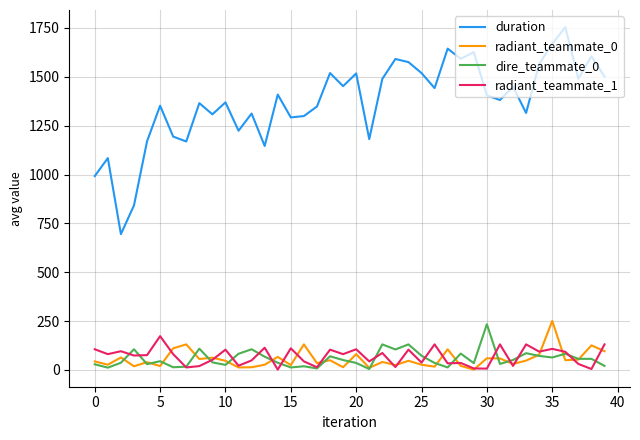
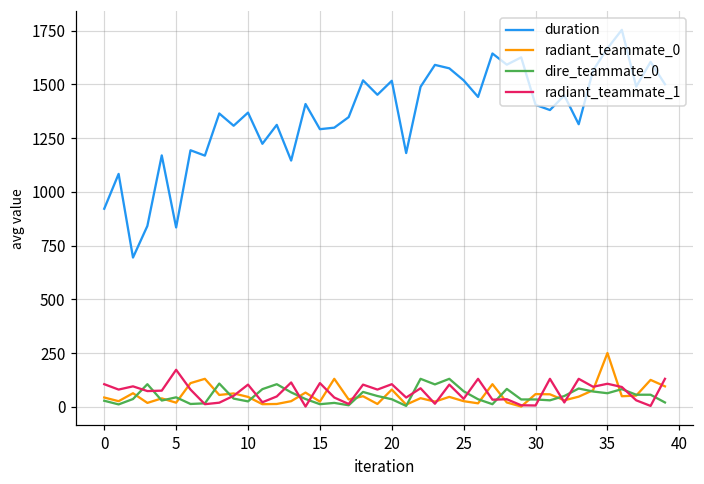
  {
    "duration": {
-     "0": 990,
-     "5": 1350,
+     "0": 920,
+     "5": 840,
      "10": 1370,
      "15": 1290,
      "20": 1520,
      "25": 1520
    },
    "radiant_teammate_0": {
      "0": 40,
      "5": 20,
      "10": 50,
      "20": 80,
      "30": 60,
      "35": 250
    },
    "dire_teammate_0": {
      "0": 30,
      "5": 50,
      "10": 30,
      "20": 40,
      "25": 70,
-     "30": 230,
+     "30": 40,
      "35": 60
    },
    "radiant_teammate_1": {
      "0": 110,
      "5": 170,
      "10": 100,
      "15": 110,
      "20": 110,
      "30": 10,
      "35": 110
    }
  }
